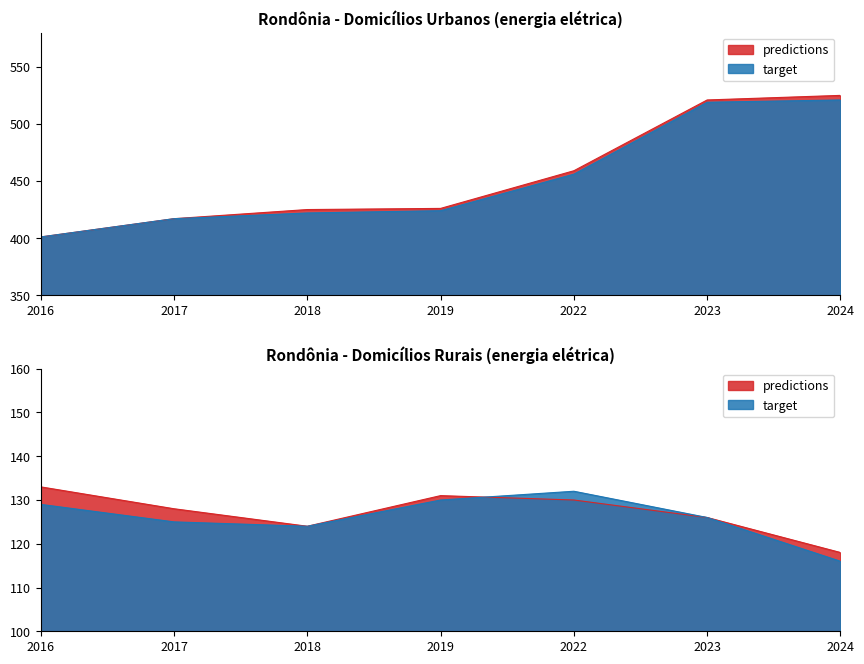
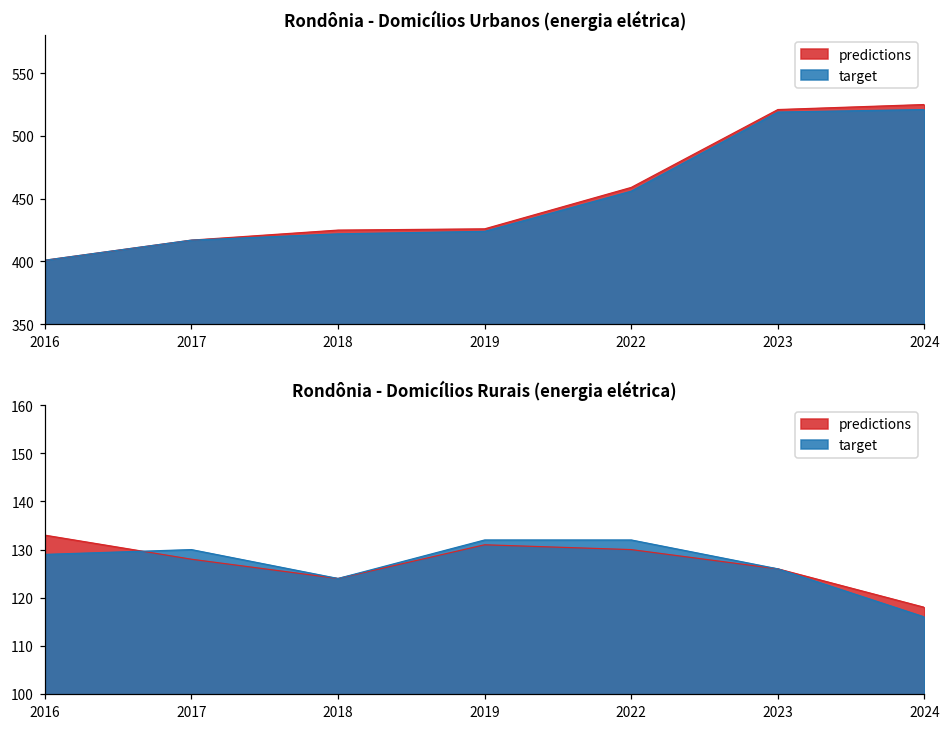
  {
    "Rondônia - Domicílios Urbanos (energia elétrica)": {
      "predictions": {
        "2018": 425,
        "2022": 459,
        "2024": 525
      },
      "target": {
        "2018": 422,
        "2022": 456,
        "2024": 521
      }
    },
    "Rondônia - Domicílios Rurais (energia elétrica)": {
      "predictions": {
        "2016": 133,
        "2017": 128,
        "2019": 131,
        "2022": 130,
        "2024": 118
      },
      "target": {
        "2016": 129,
-       "2017": 125,
-       "2019": 130,
+       "2017": 130,
+       "2019": 132,
        "2022": 132,
        "2024": 116
      }
    }
  }
